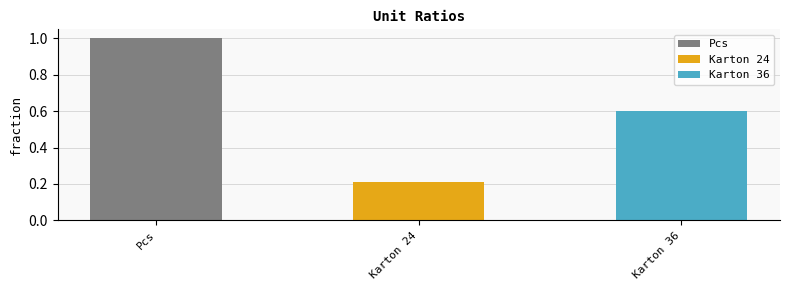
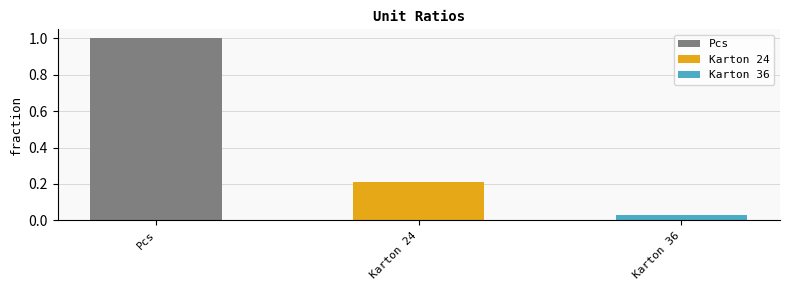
  {
    "Pcs": 1.00,
    "Karton 24": 0.21,
-   "Karton 36": 0.60
+   "Karton 36": 0.03
  }
